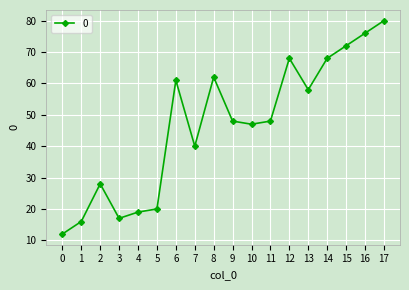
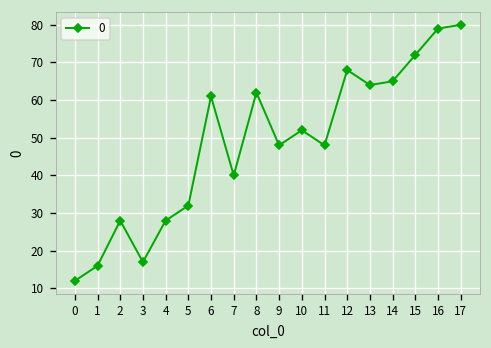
  {
    "0": 12,
    "1": 16,
    "2": 28,
    "3": 17,
-   "4": 19,
-   "5": 20,
+   "4": 28,
+   "5": 32,
    "6": 61,
    "7": 40,
    "8": 62,
    "9": 48,
-   "10": 47,
+   "10": 52,
    "11": 48,
    "12": 68,
-   "13": 58,
-   "14": 68,
+   "13": 64,
+   "14": 65,
    "15": 72,
-   "16": 76,
+   "16": 79,
    "17": 80
  }
